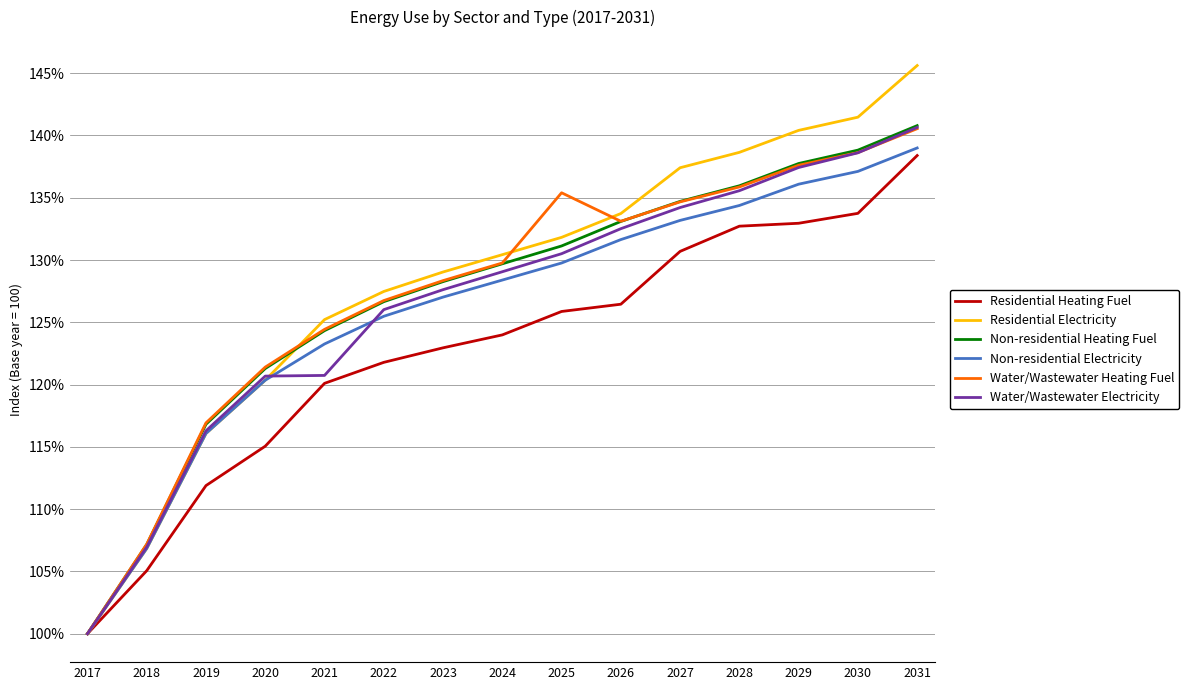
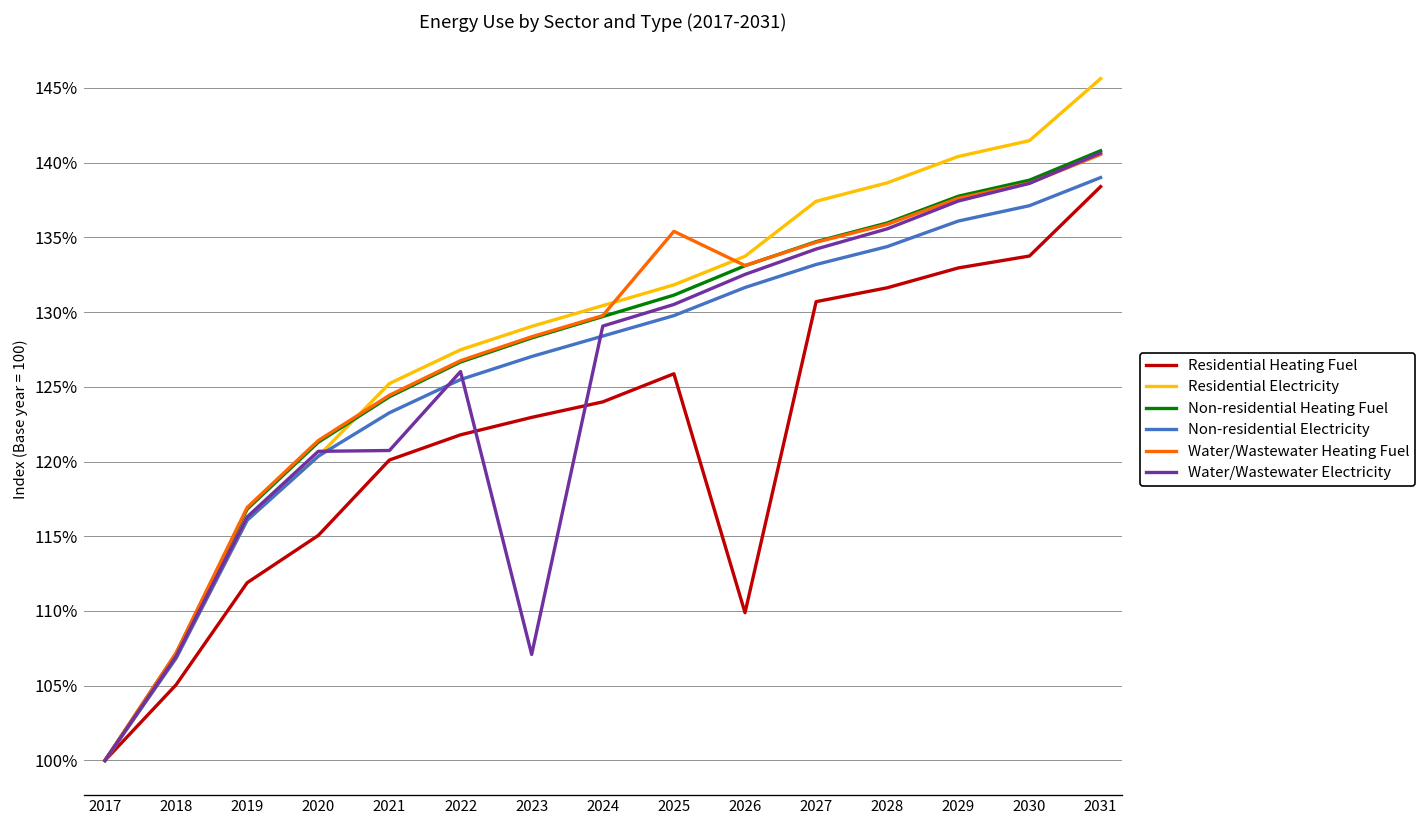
  {
    "Residential Heating Fuel": {
      "2018": "105.1%",
      "2019": "111.9%",
      "2020": "115.1%",
      "2021": "120.1%",
      "2022": "121.8%",
      "2023": "123.0%",
      "2024": "124.0%",
      "2025": "125.9%",
-     "2026": "126.5%",
+     "2026": "109.9%",
      "2027": "130.7%",
-     "2028": "132.7%",
+     "2028": "131.6%",
      "2029": "133.0%",
      "2030": "133.7%",
      "2031": "138.4%"
    },
    "Residential Electricity": {
      "2021": "125.2%",
      "2022": "127.5%",
      "2023": "129.0%",
      "2024": "130.4%",
      "2025": "131.8%",
      "2026": "133.7%",
      "2027": "137.4%",
      "2028": "138.6%",
      "2029": "140.4%",
      "2030": "141.5%",
      "2031": "145.6%"
    },
    "Non-residential Heating Fuel": {
      "2025": "131.1%"
    },
    "Non-residential Electricity": {
      "2021": "123.3%",
      "2022": "125.5%",
      "2023": "127.0%",
      "2024": "128.4%",
      "2025": "129.8%",
      "2026": "131.6%",
      "2027": "133.2%",
      "2028": "134.4%",
      "2029": "136.1%",
      "2030": "137.1%",
      "2031": "139.0%"
    },
    "Water/Wastewater Heating Fuel": {
      "2025": "135.4%"
    },
    "Water/Wastewater Electricity": {
      "2019": "116.3%",
      "2020": "120.7%",
      "2021": "120.7%",
      "2022": "126.0%",
-     "2023": "127.6%",
+     "2023": "107.1%",
      "2024": "129.1%",
      "2025": "130.5%",
      "2026": "132.5%",
      "2027": "134.2%",
      "2028": "135.6%"
    }
  }
